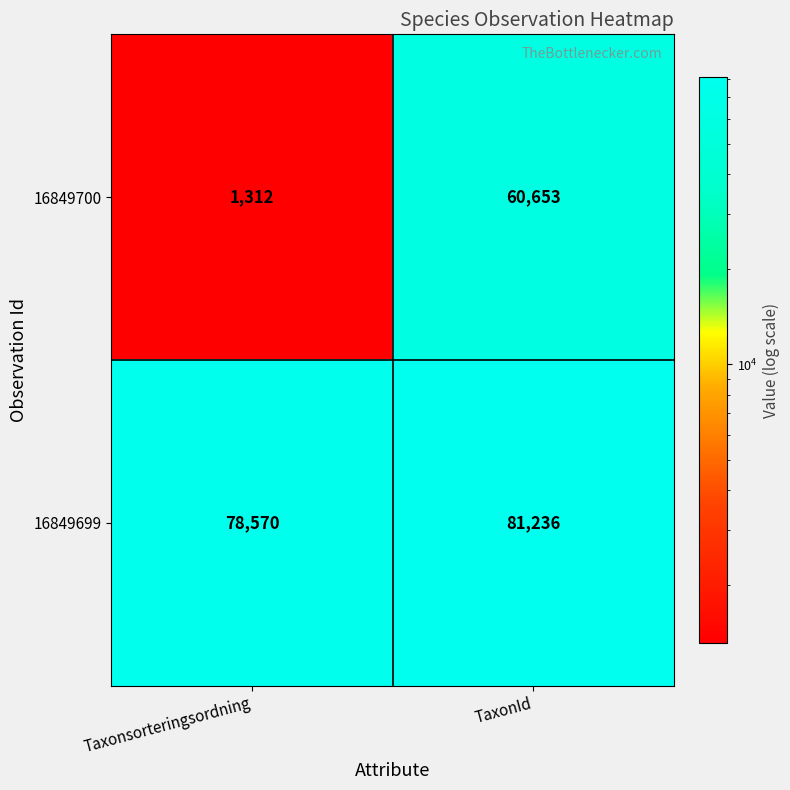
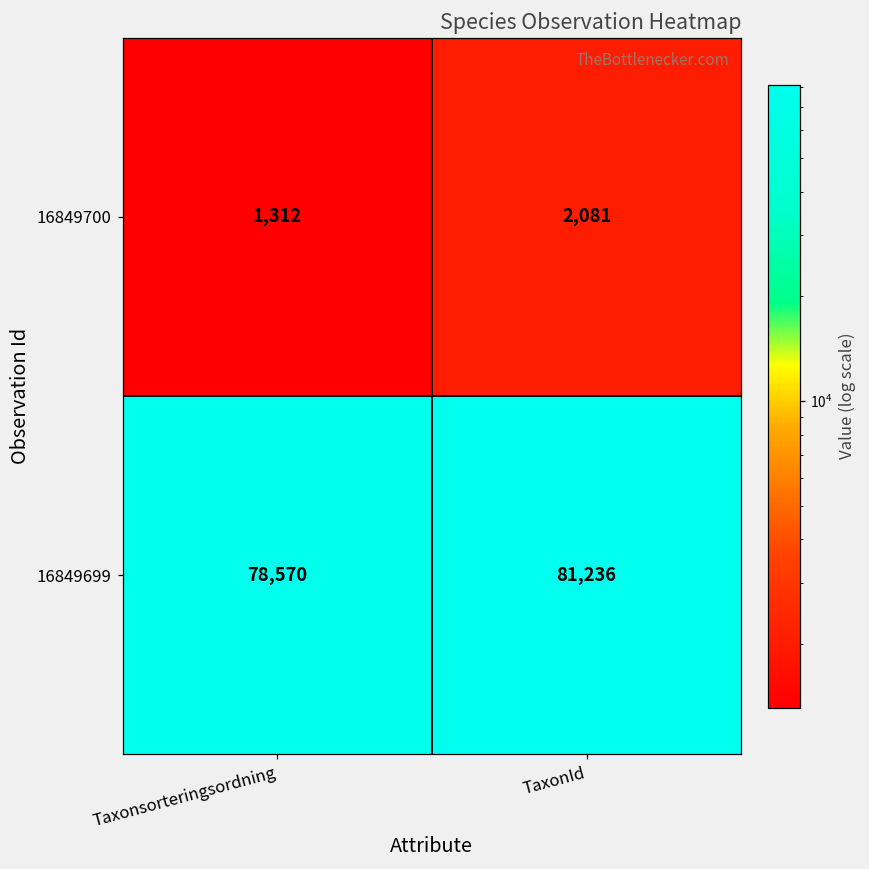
  {
    "16849700": {
      "Taxonsorteringsordning": "1,312",
-     "TaxonId": "60,653"
+     "TaxonId": "2,081"
    },
    "16849699": {
      "Taxonsorteringsordning": "78,570",
      "TaxonId": "81,236"
    }
  }
